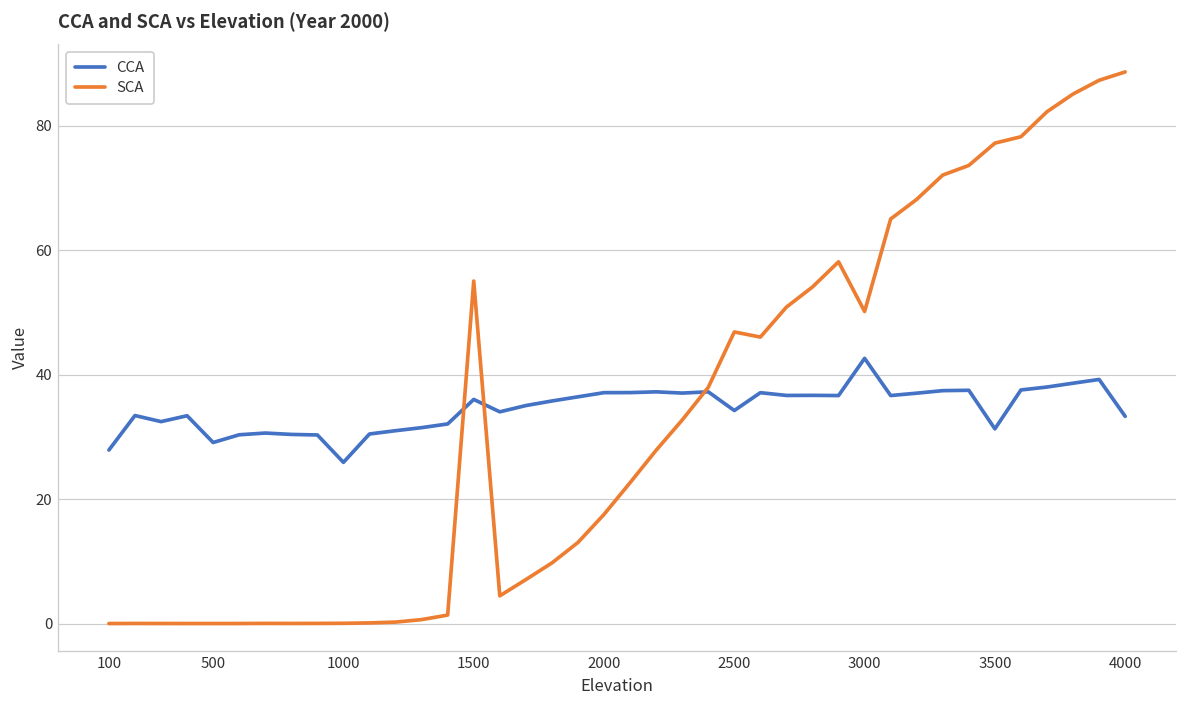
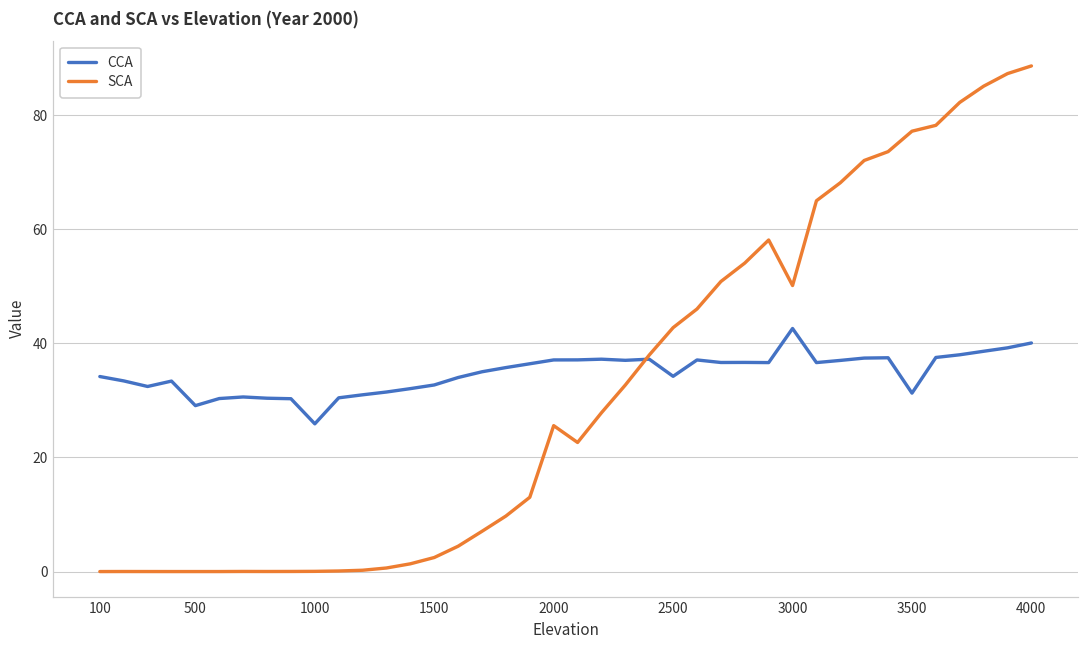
  {
    "CCA": {
-     "100": 28,
+     "100": 34,
      "500": 29,
      "1000": 26,
-     "1500": 36,
+     "1500": 33,
      "2000": 37,
      "2500": 34,
      "3000": 43,
      "3500": 31,
-     "4000": 33
+     "4000": 40
    },
    "SCA": {
      "100": 0,
      "500": 0,
      "1000": 0,
-     "1500": 55,
-     "2000": 18,
-     "2500": 47,
+     "1500": 2,
+     "2000": 26,
+     "2500": 43,
      "3000": 50,
      "3500": 77,
      "4000": 89
    }
  }
